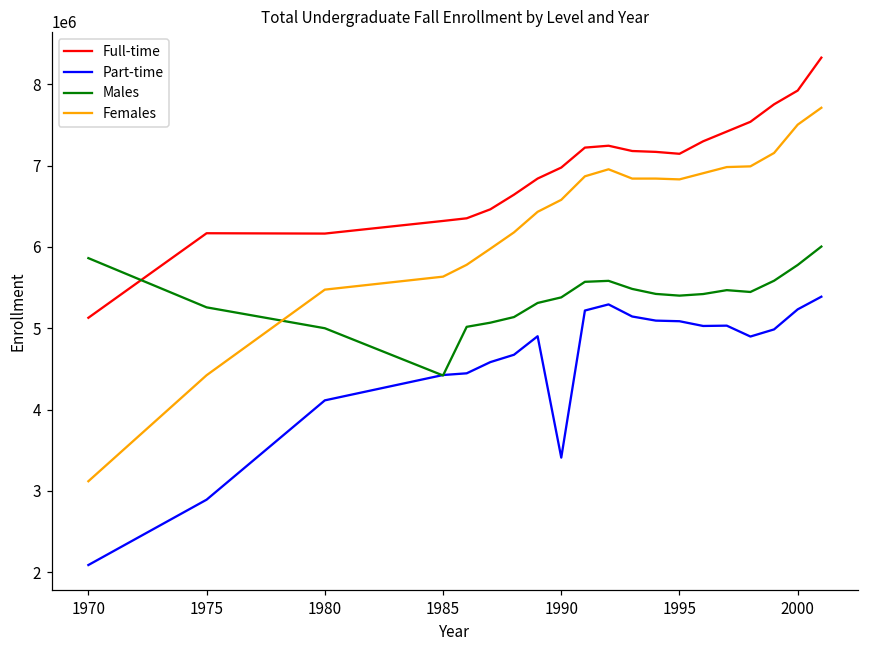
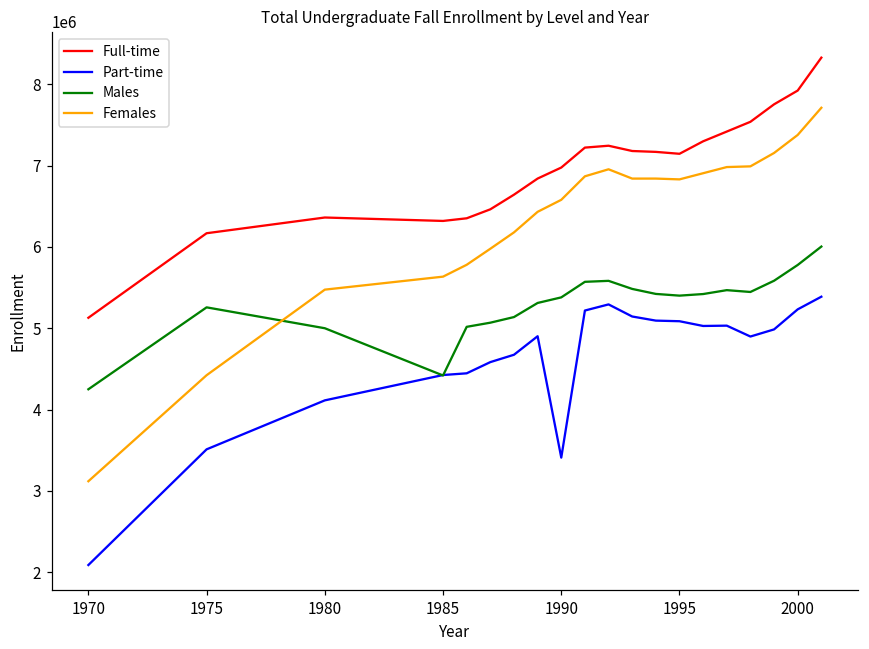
  {
    "Full-time": {
      "1970": 5100000,
      "1975": 6200000,
-     "1980": 6200000,
+     "1980": 6400000,
      "1985": 6300000,
      "1990": 7000000,
      "1995": 7100000,
      "2000": 7900000
    },
    "Part-time": {
      "1970": 2100000,
-     "1975": 2900000,
+     "1975": 3500000,
      "1980": 4100000,
      "1990": 3400000,
      "1995": 5100000,
      "2000": 5200000
    },
    "Males": {
-     "1970": 5900000,
+     "1970": 4200000,
      "1975": 5300000,
      "1980": 5000000,
      "1990": 5400000,
      "1995": 5400000,
      "2000": 5800000
    },
    "Females": {
      "1970": 3100000,
      "1975": 4400000,
      "1980": 5500000,
      "1985": 5600000,
      "1990": 6600000,
      "1995": 6800000,
-     "2000": 7500000
+     "2000": 7400000
    }
  }
